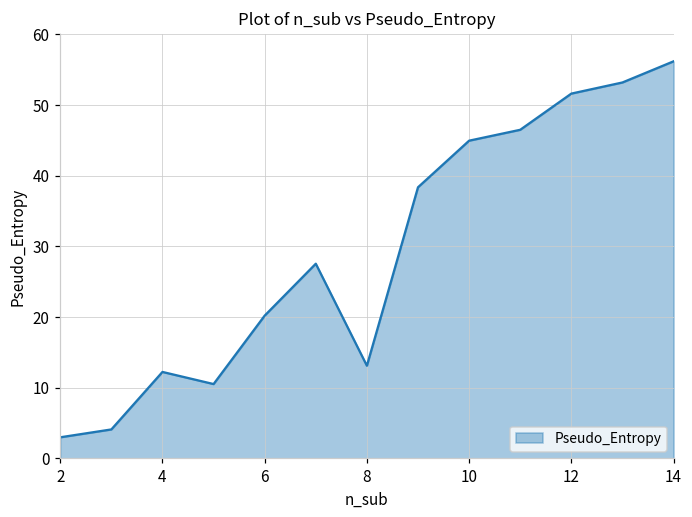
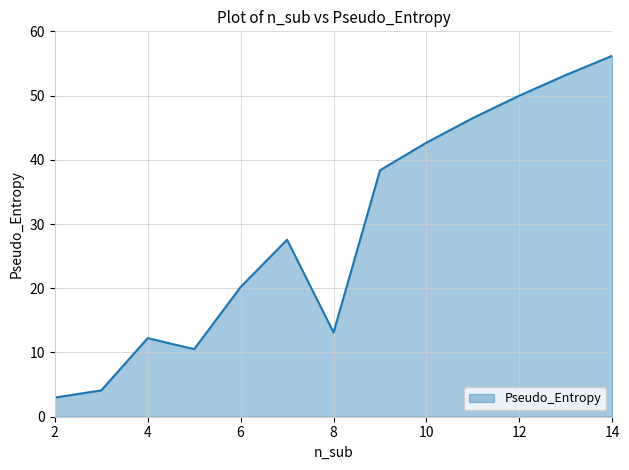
  {
    "2": 3,
    "4": 12,
    "6": 20,
    "8": 13,
-   "10": 45,
-   "12": 52,
+   "10": 43,
+   "12": 50,
    "14": 56
  }
